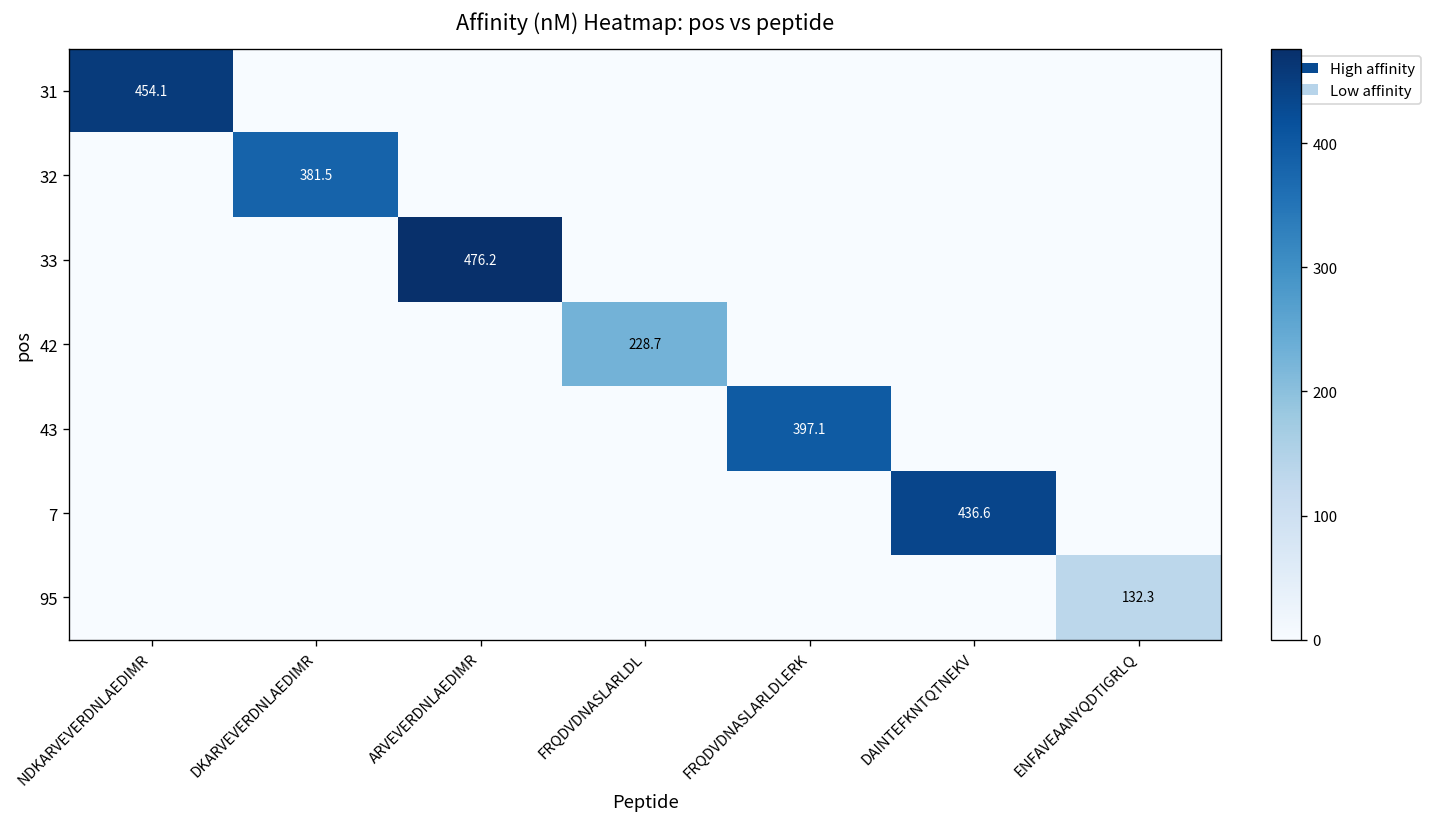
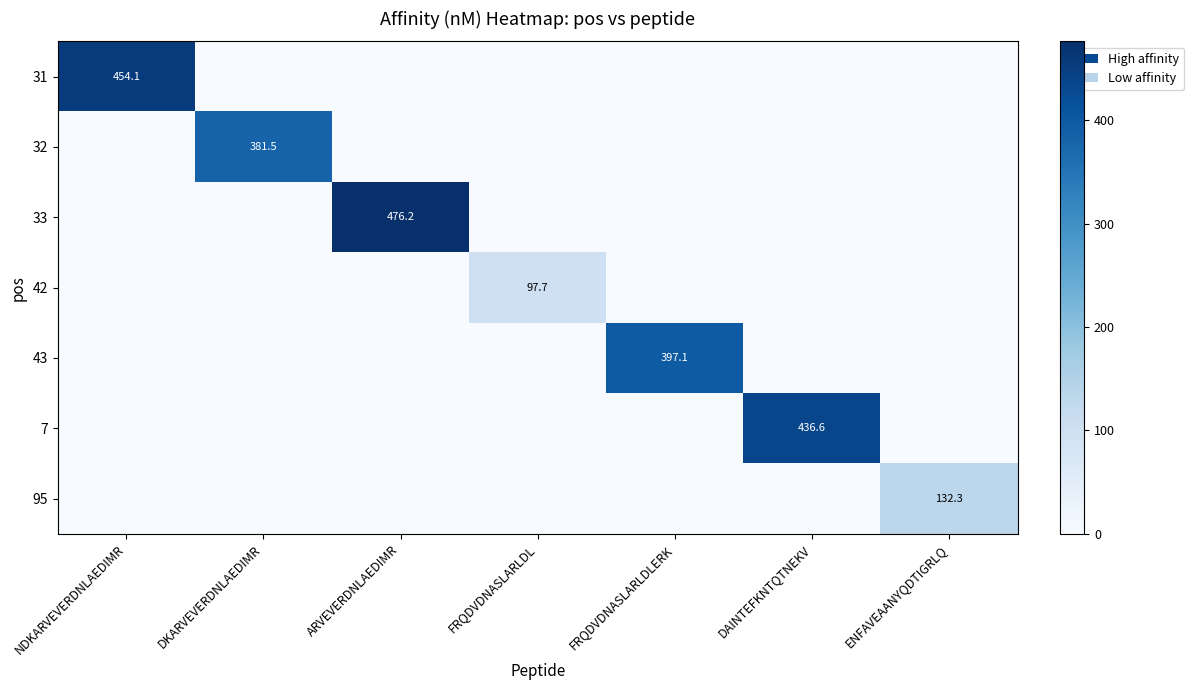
  {
    "31": {
      "NDKARVEVERDNLAEDIMR": 454.1
    },
    "32": {
      "DKARVEVERDNLAEDIMR": 381.5
    },
    "33": {
      "ARVEVERDNLAEDIMR": 476.2
    },
    "42": {
-     "FRQDVDNASLARLDL": 228.7
+     "FRQDVDNASLARLDL": 97.7
    },
    "43": {
      "FRQDVDNASLARLDLERK": 397.1
    },
    "7": {
      "DAINTEFKNTQTNEKV": 436.6
    },
    "95": {
      "ENFAVEAANYQDTIGRLQ": 132.3
    }
  }
